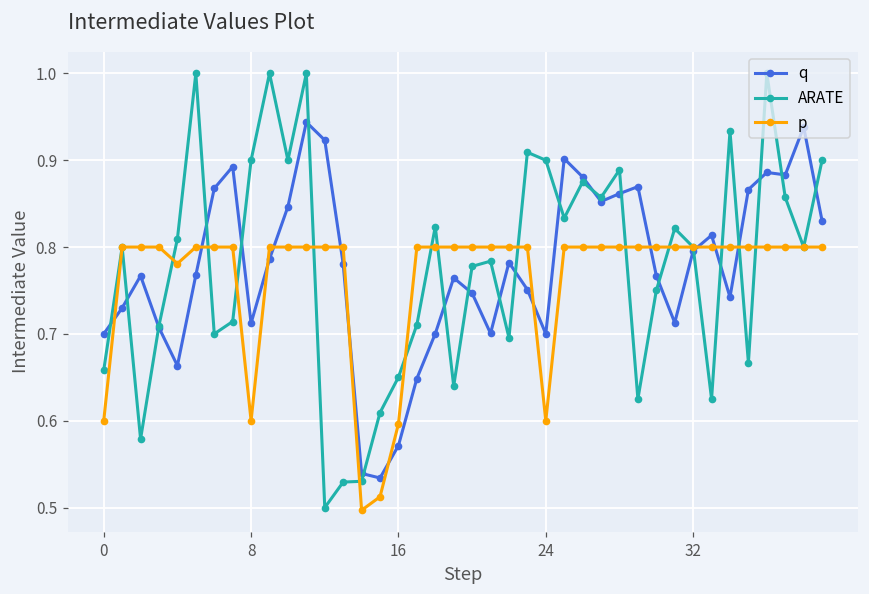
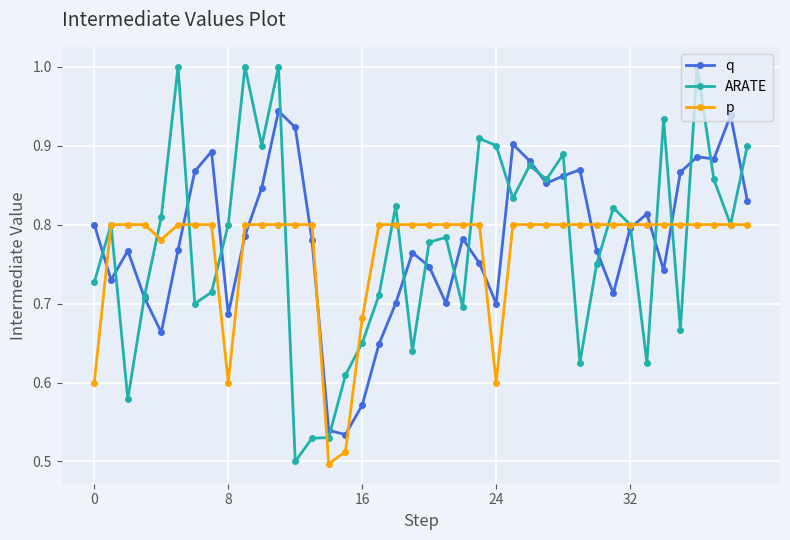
  {
    "q": {
-     "0": 0.7,
-     "8": 0.71,
+     "0": 0.8,
+     "8": 0.69,
      "16": 0.57,
      "24": 0.70,
      "32": 0.80
    },
    "ARATE": {
-     "0": 0.66,
-     "8": 0.9,
+     "0": 0.73,
+     "8": 0.8,
      "16": 0.65,
      "24": 0.90
    },
    "p": {
      "0": 0.60,
      "8": 0.60,
-     "16": 0.60,
+     "16": 0.68,
      "24": 0.60
    }
  }
